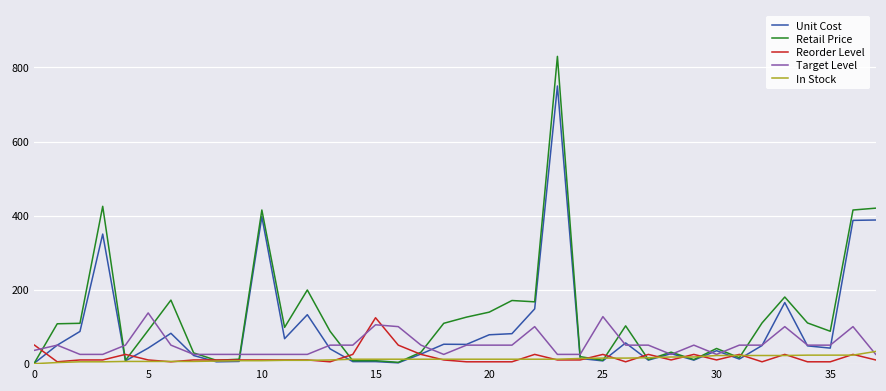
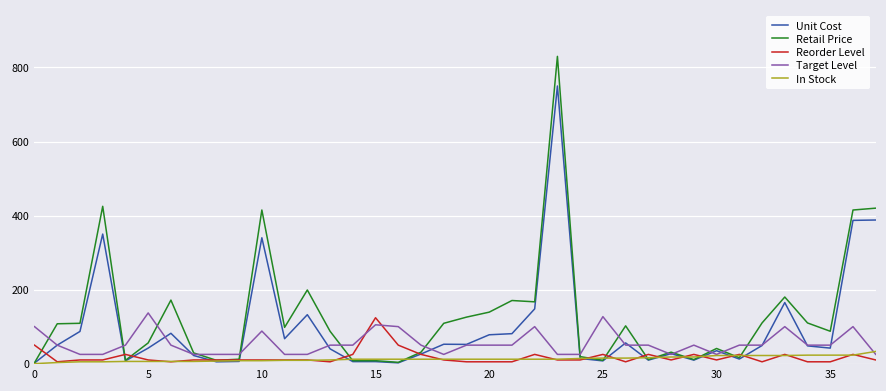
  {
    "Unit Cost": {
      "5": 40,
-     "10": 400,
+     "10": 340,
      "20": 80,
      "35": 40
    },
    "Retail Price": {
-     "5": 90,
+     "5": 60,
      "10": 420,
      "20": 140,
      "35": 90
    },
    "Reorder Level": {
      "0": 50,
      "15": 120,
      "25": 30,
      "30": 10,
      "35": 10
    },
    "Target Level": {
-     "0": 40,
+     "0": 100,
      "5": 140,
-     "10": 30,
+     "10": 90,
      "15": 110,
      "20": 50,
      "25": 130,
      "35": 50
    },
    "In Stock": {
      "35": 20
    }
  }
